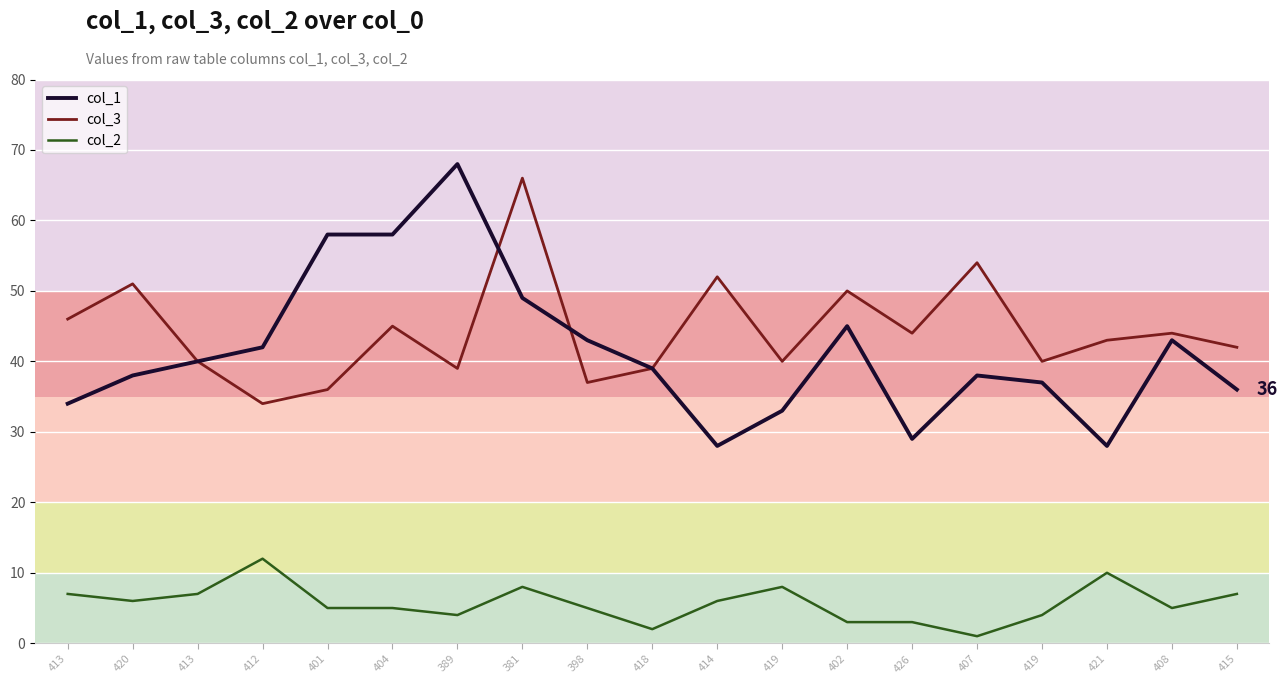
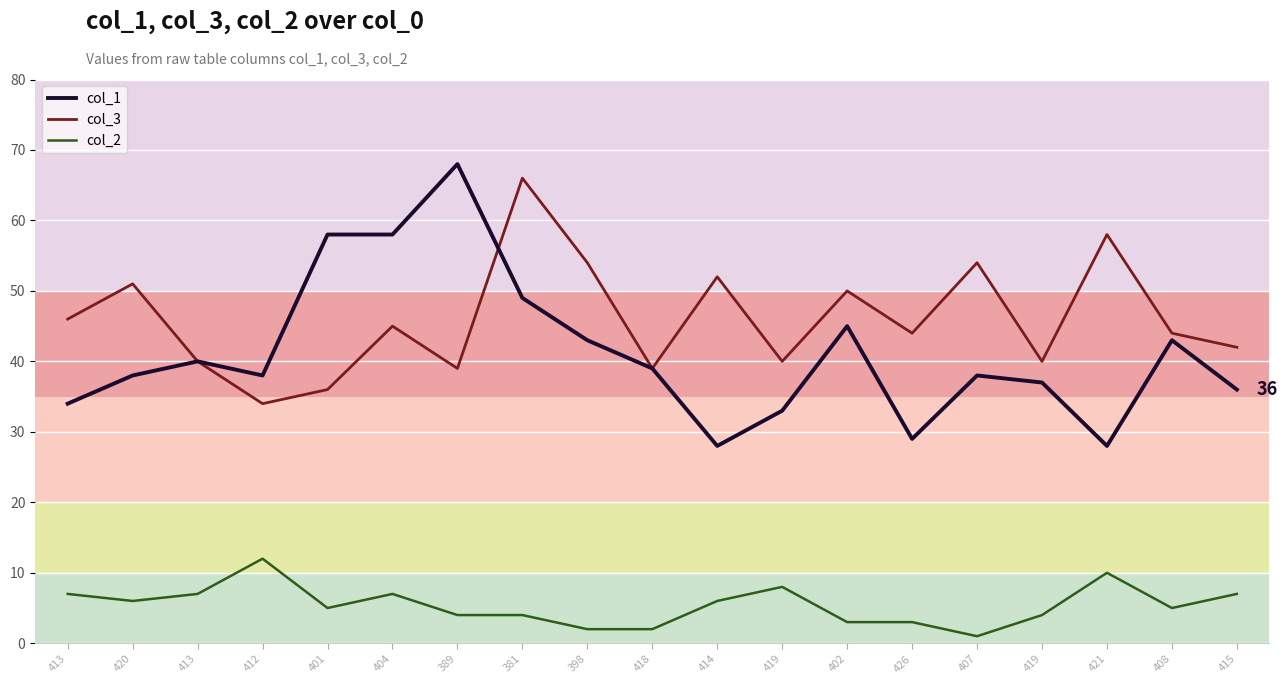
  {
    "col_1": {
      "420": 38,
-     "412": 42,
+     "412": 38,
      "401": 58,
      "404": 58,
      "389": 68,
      "381": 49,
      "398": 43,
      "414": 28,
      "402": 45,
      "426": 29,
      "407": 38,
      "421": 28,
      "408": 43
    },
    "col_3": {
      "420": 51,
      "412": 34,
      "401": 36,
      "404": 45,
      "389": 39,
      "381": 66,
-     "398": 37,
+     "398": 54,
      "414": 52,
      "402": 50,
      "426": 44,
      "407": 54,
-     "421": 43,
+     "421": 58,
      "408": 44,
      "415": 42
    },
    "col_2": {
      "420": 6,
      "412": 12,
      "401": 5,
-     "404": 5,
+     "404": 7,
      "389": 4,
-     "381": 8,
-     "398": 5,
+     "381": 4,
+     "398": 2,
      "418": 2,
      "414": 6,
      "402": 3,
      "426": 3,
      "407": 1,
      "421": 10,
      "408": 5,
      "415": 7
    }
  }
